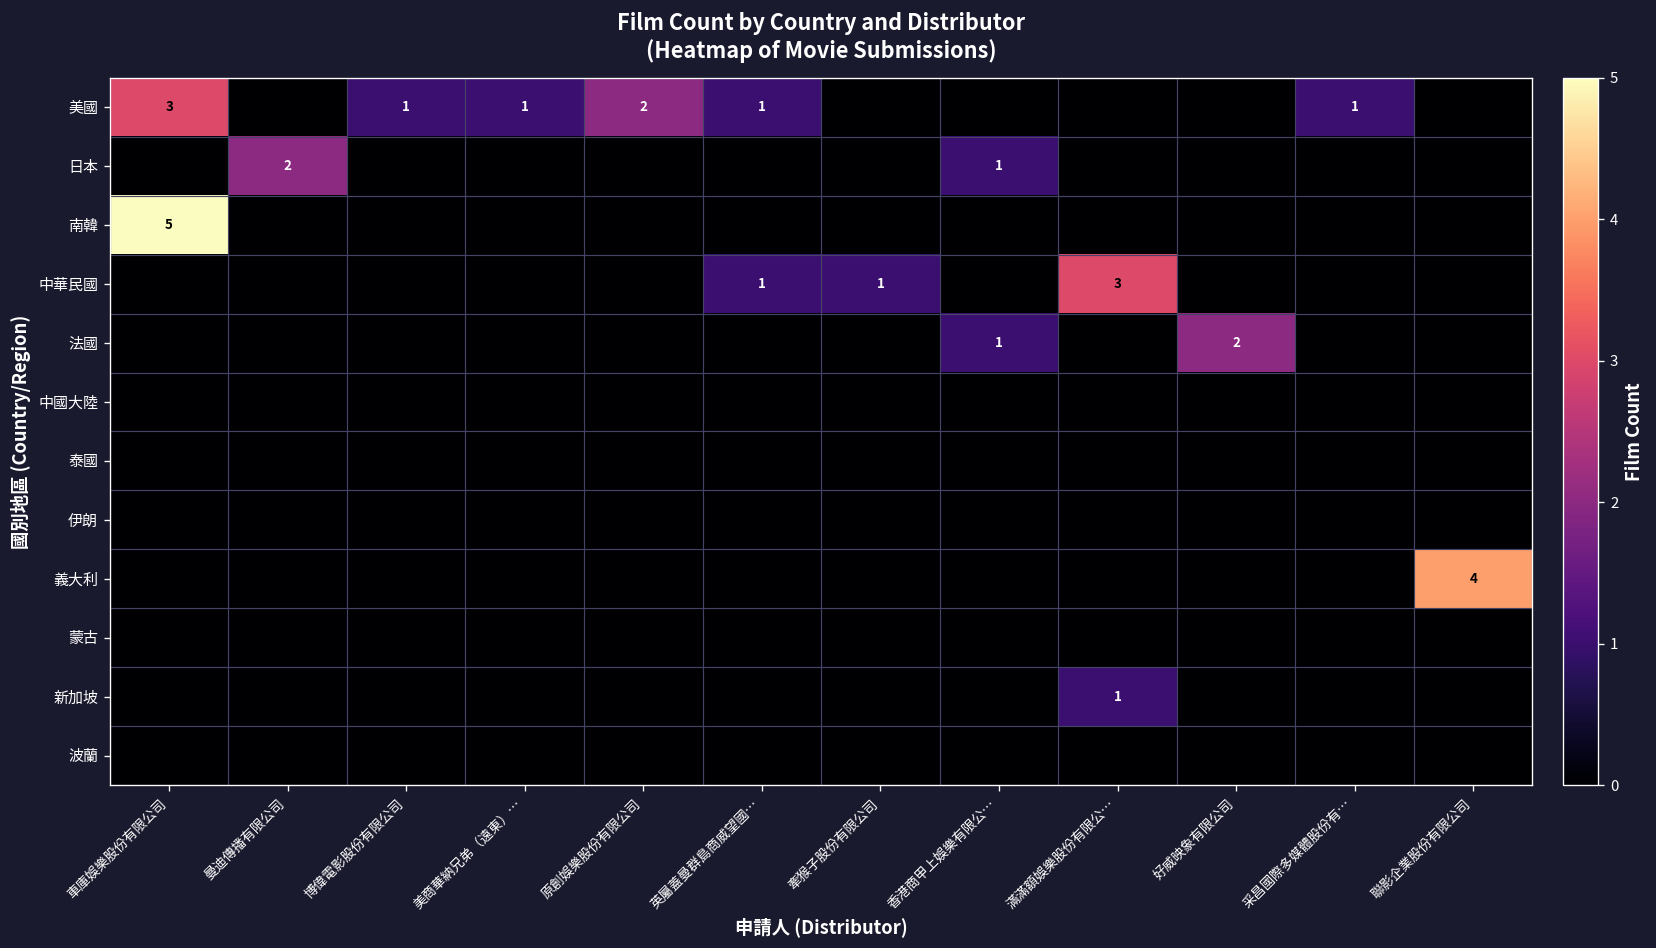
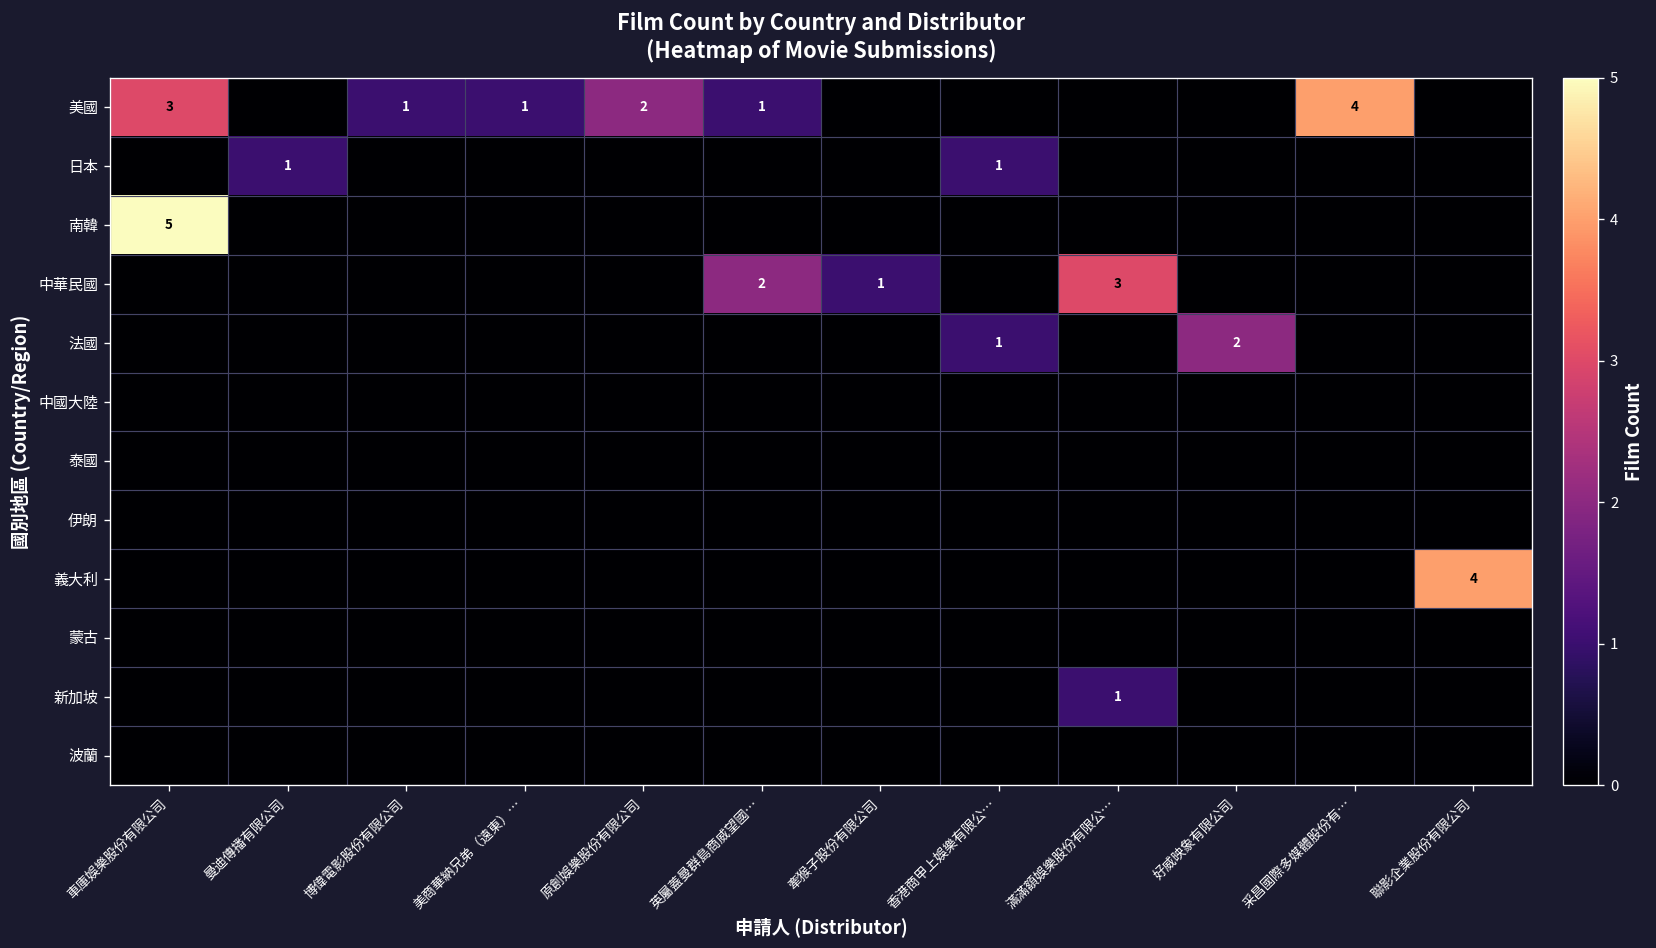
  {
    "美國": {
      "車庫娛樂股份有限公司": 3,
      "博偉電影股份有限公司": 1,
      "美商華納兄弟（遠東）…": 1,
      "原創娛樂股份有限公司": 2,
      "英屬蓋曼群島商威望國…": 1,
-     "采昌國際多媒體股份有…": 1
+     "采昌國際多媒體股份有…": 4
    },
    "日本": {
-     "曼迪傳播有限公司": 2,
+     "曼迪傳播有限公司": 1,
      "香港商甲上娛樂有限公…": 1
    },
    "南韓": {
      "車庫娛樂股份有限公司": 5
    },
    "中華民國": {
-     "英屬蓋曼群島商威望國…": 1,
+     "英屬蓋曼群島商威望國…": 2,
      "牽猴子股份有限公司": 1,
      "滿滿額娛樂股份有限公…": 3
    },
    "法國": {
      "香港商甲上娛樂有限公…": 1,
      "好威映象有限公司": 2
    },
    "義大利": {
      "聯影企業股份有限公司": 4
    },
    "新加坡": {
      "滿滿額娛樂股份有限公…": 1
    }
  }
